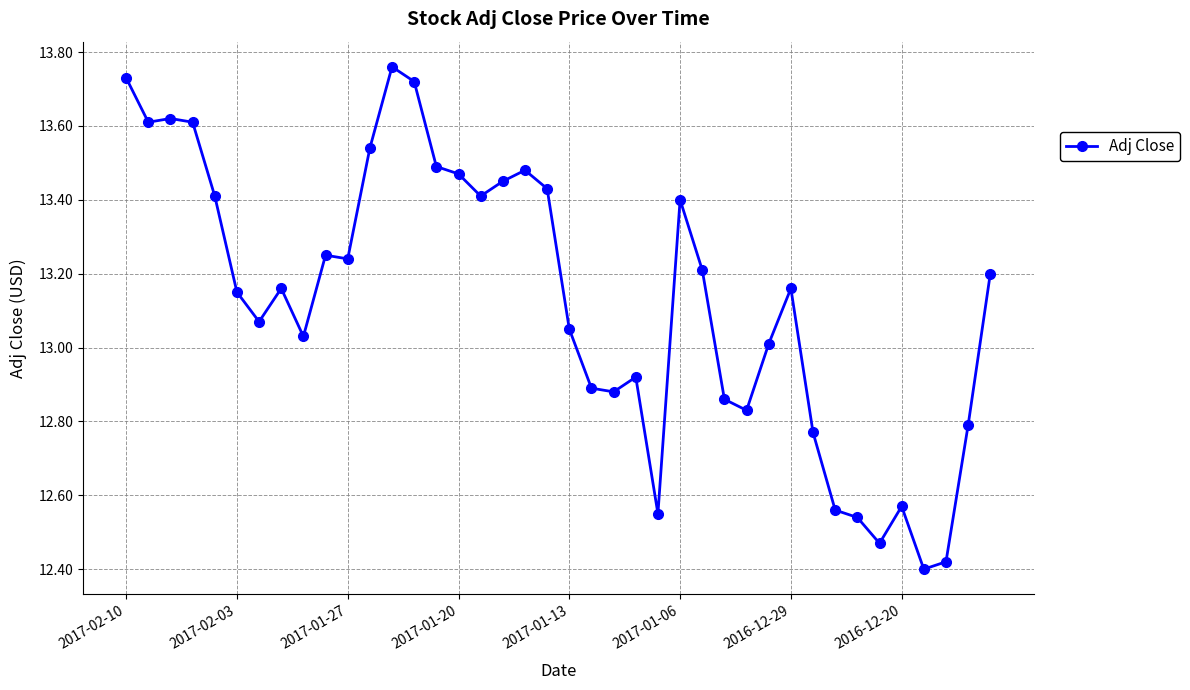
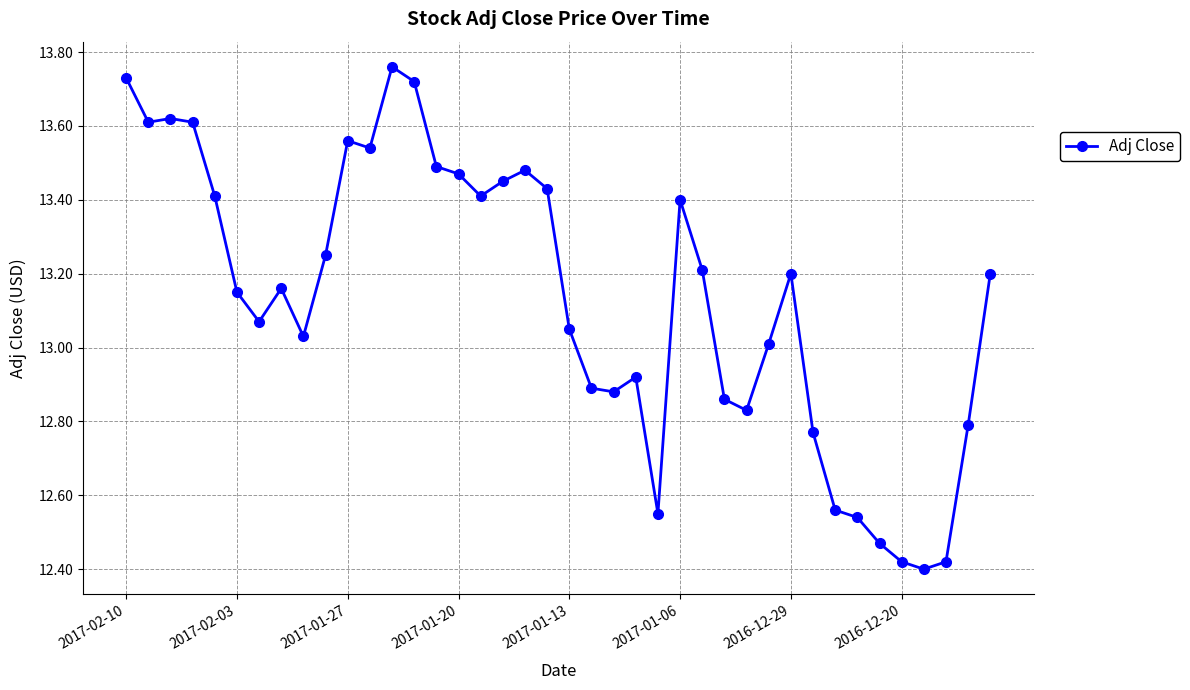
  {
    "2017-02-10": 13.73,
    "2017-02-03": 13.15,
-   "2017-01-27": 13.24,
+   "2017-01-27": 13.56,
    "2017-01-20": 13.47,
    "2017-01-13": 13.05,
    "2017-01-06": 13.40,
-   "2016-12-29": 13.16,
-   "2016-12-20": 12.57
+   "2016-12-29": 13.20,
+   "2016-12-20": 12.42
  }
